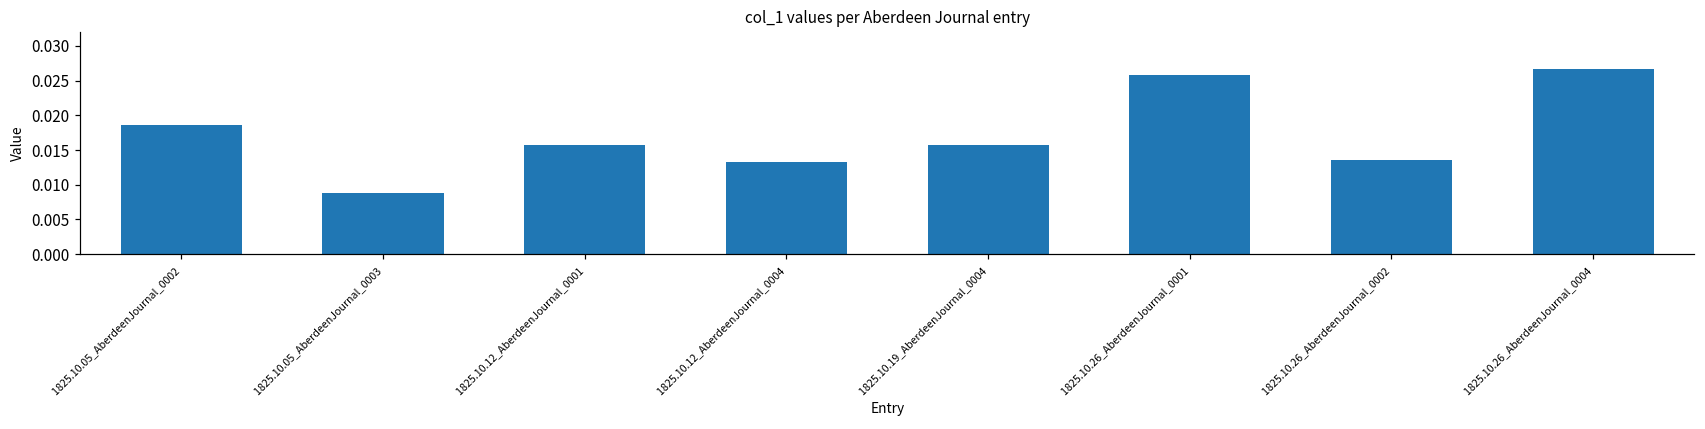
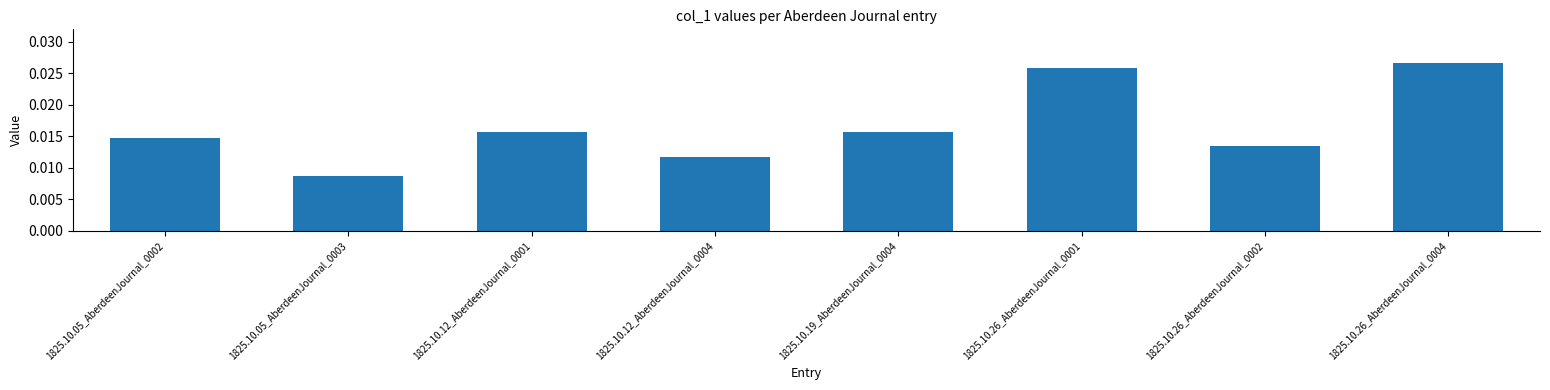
  {
-   "1825.10.05_AberdeenJournal_0002": 0.019,
+   "1825.10.05_AberdeenJournal_0002": 0.015,
    "1825.10.05_AberdeenJournal_0003": 0.009,
    "1825.10.12_AberdeenJournal_0001": 0.016,
-   "1825.10.12_AberdeenJournal_0004": 0.013,
+   "1825.10.12_AberdeenJournal_0004": 0.012,
    "1825.10.19_AberdeenJournal_0004": 0.016,
    "1825.10.26_AberdeenJournal_0001": 0.026,
    "1825.10.26_AberdeenJournal_0002": 0.014,
    "1825.10.26_AberdeenJournal_0004": 0.027
  }
